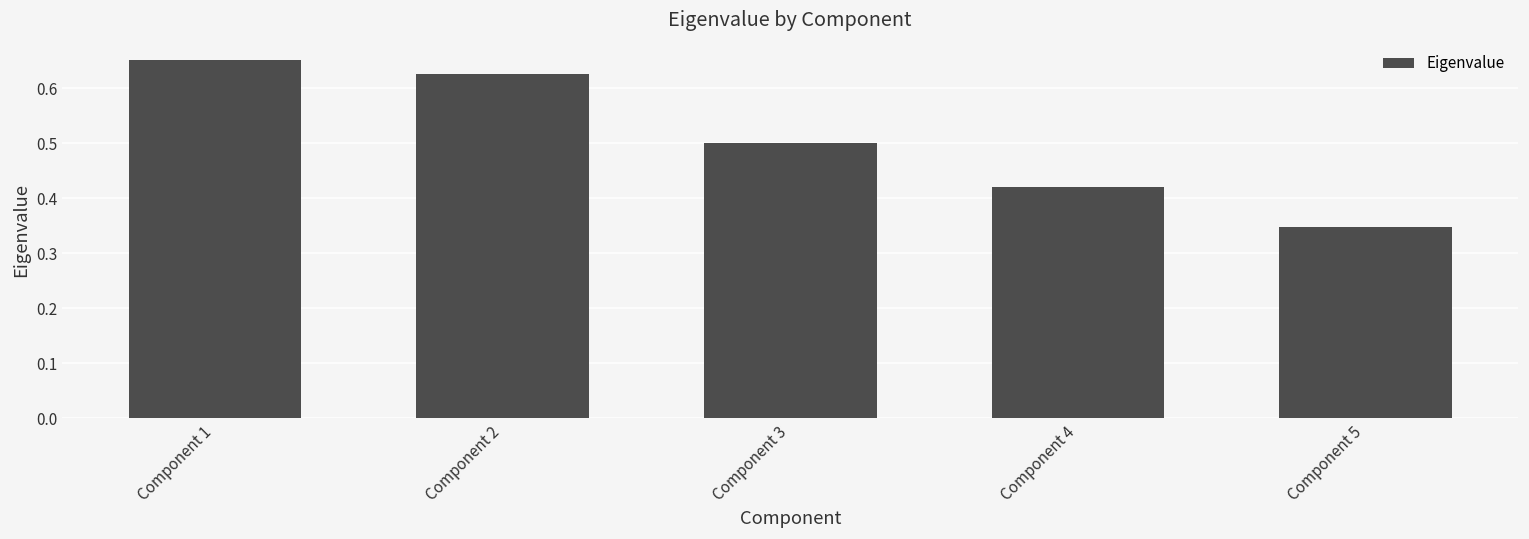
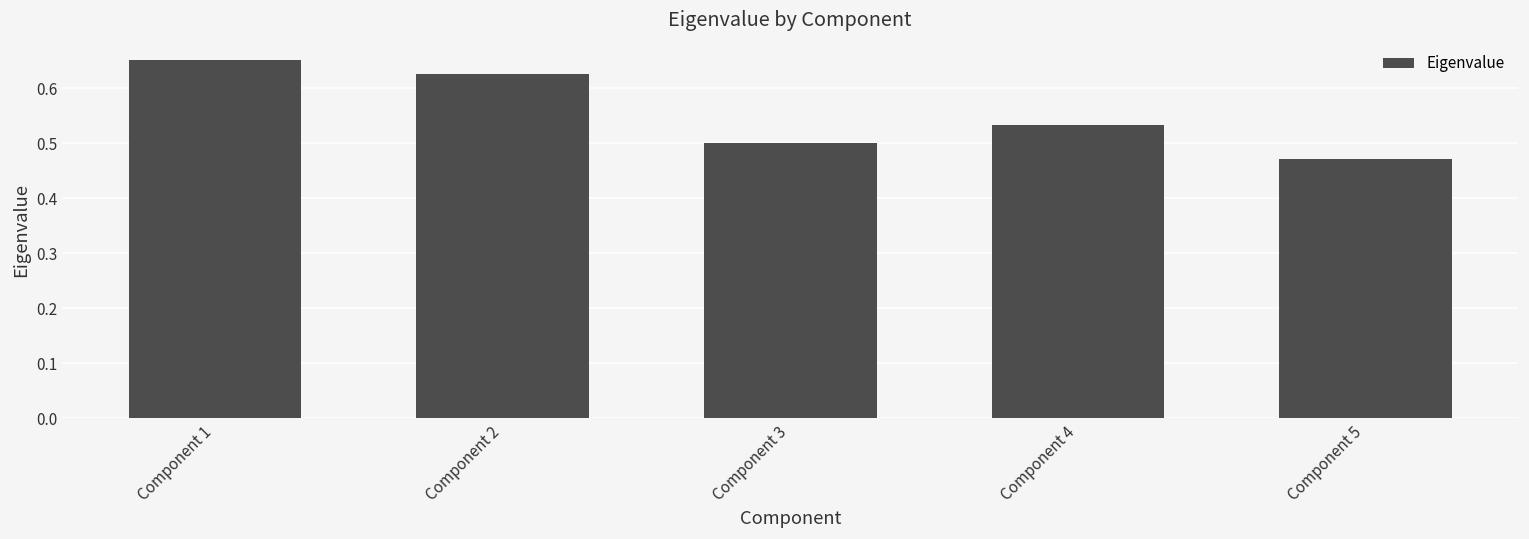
  {
    "Component 1": 0.65,
    "Component 2": 0.63,
    "Component 3": 0.50,
-   "Component 4": 0.42,
-   "Component 5": 0.35
+   "Component 4": 0.53,
+   "Component 5": 0.47
  }
